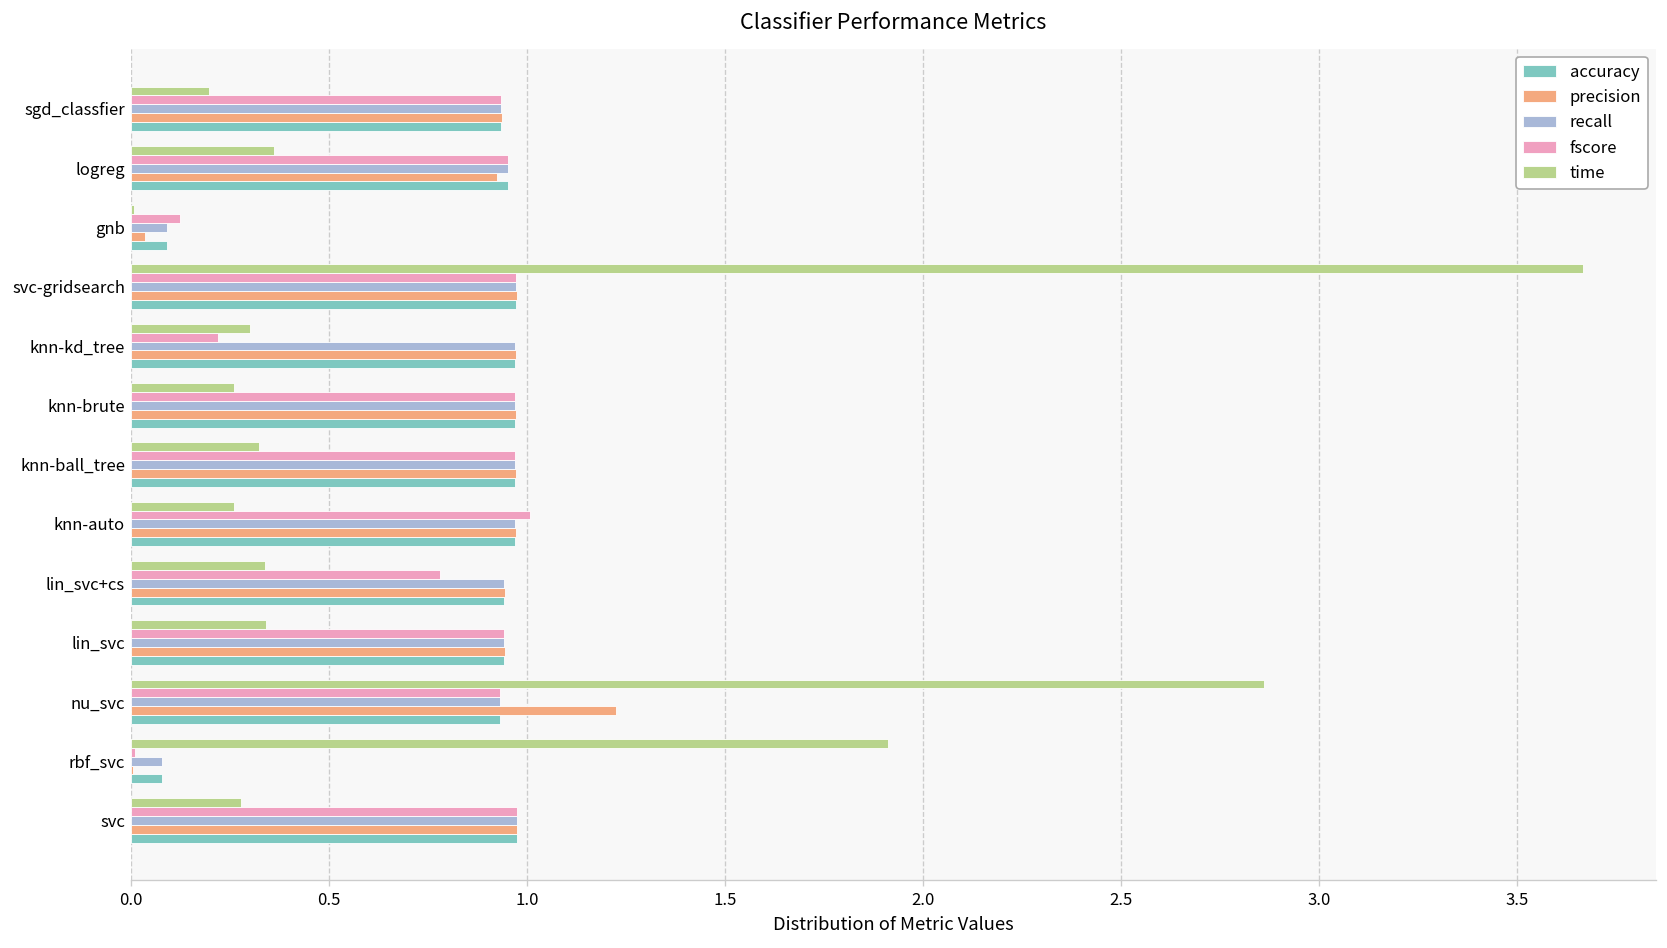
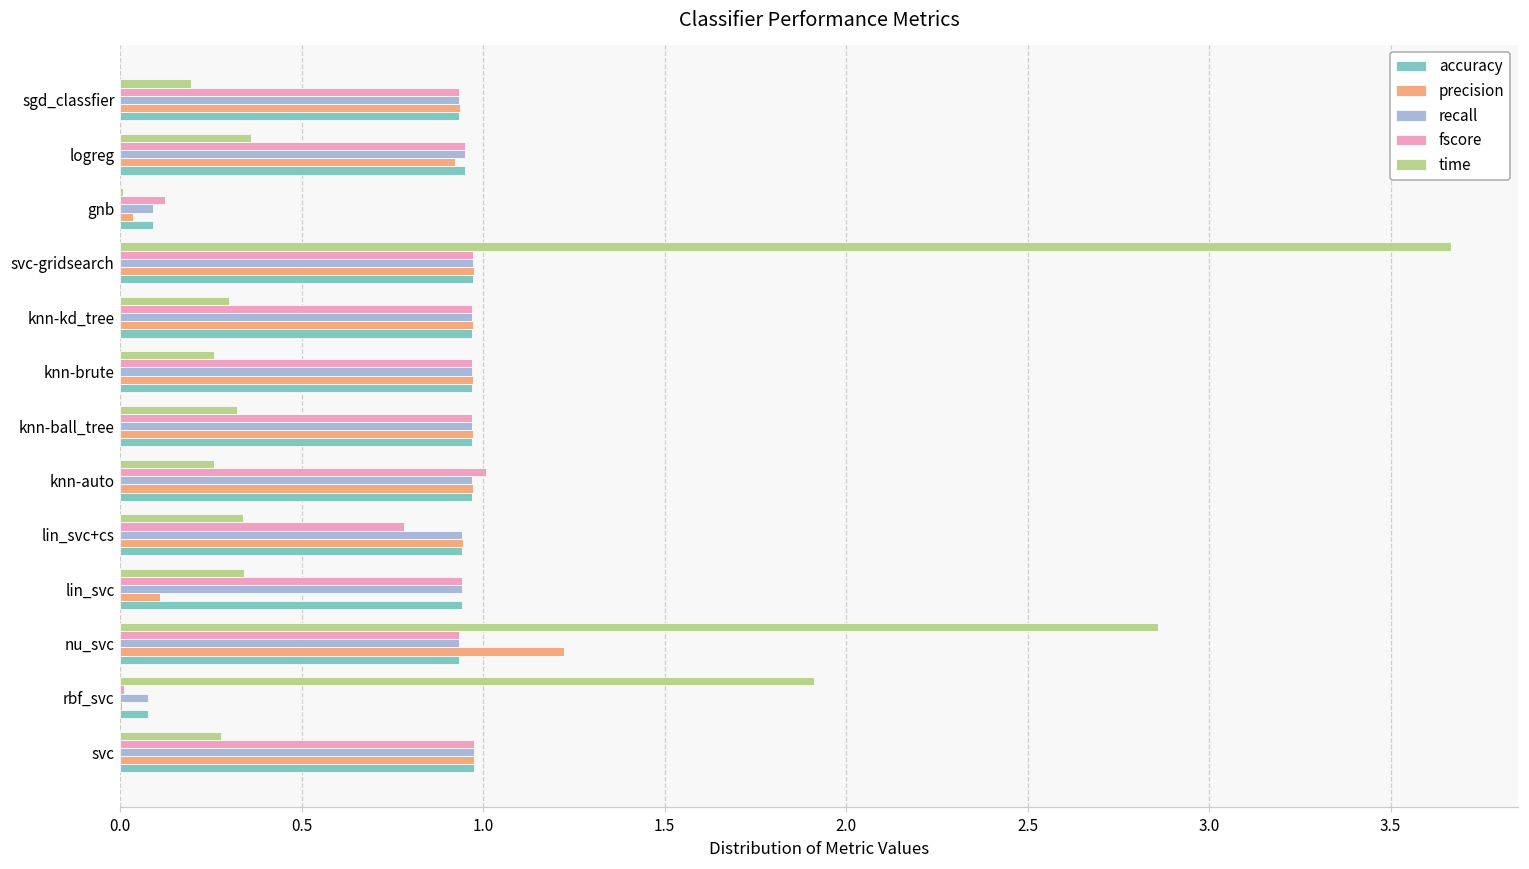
  {
    "precision": {
      "sgd_classfier": 0.94,
      "logreg": 0.92,
      "gnb": 0.04,
      "svc-gridsearch": 0.97,
      "knn-kd_tree": 0.97,
      "knn-brute": 0.97,
      "knn-ball_tree": 0.97,
      "knn-auto": 0.97,
      "lin_svc+cs": 0.95,
-     "lin_svc": 0.95,
+     "lin_svc": 0.11,
      "nu_svc": 1.22,
      "svc": 0.98
    },
    "fscore": {
      "sgd_classfier": 0.93,
      "logreg": 0.95,
      "gnb": 0.12,
      "svc-gridsearch": 0.97,
-     "knn-kd_tree": 0.22,
+     "knn-kd_tree": 0.97,
      "knn-brute": 0.97,
      "knn-ball_tree": 0.97,
      "knn-auto": 1.01,
      "lin_svc+cs": 0.78,
      "lin_svc": 0.94,
      "nu_svc": 0.93,
      "rbf_svc": 0.01,
      "svc": 0.97
    },
    "time": {
      "sgd_classfier": 0.20,
      "logreg": 0.36,
      "svc-gridsearch": 3.67,
      "knn-kd_tree": 0.30,
      "knn-brute": 0.26,
      "knn-ball_tree": 0.32,
      "knn-auto": 0.26,
      "lin_svc+cs": 0.34,
      "lin_svc": 0.34,
      "nu_svc": 2.86,
      "rbf_svc": 1.91,
      "svc": 0.28
    }
  }
